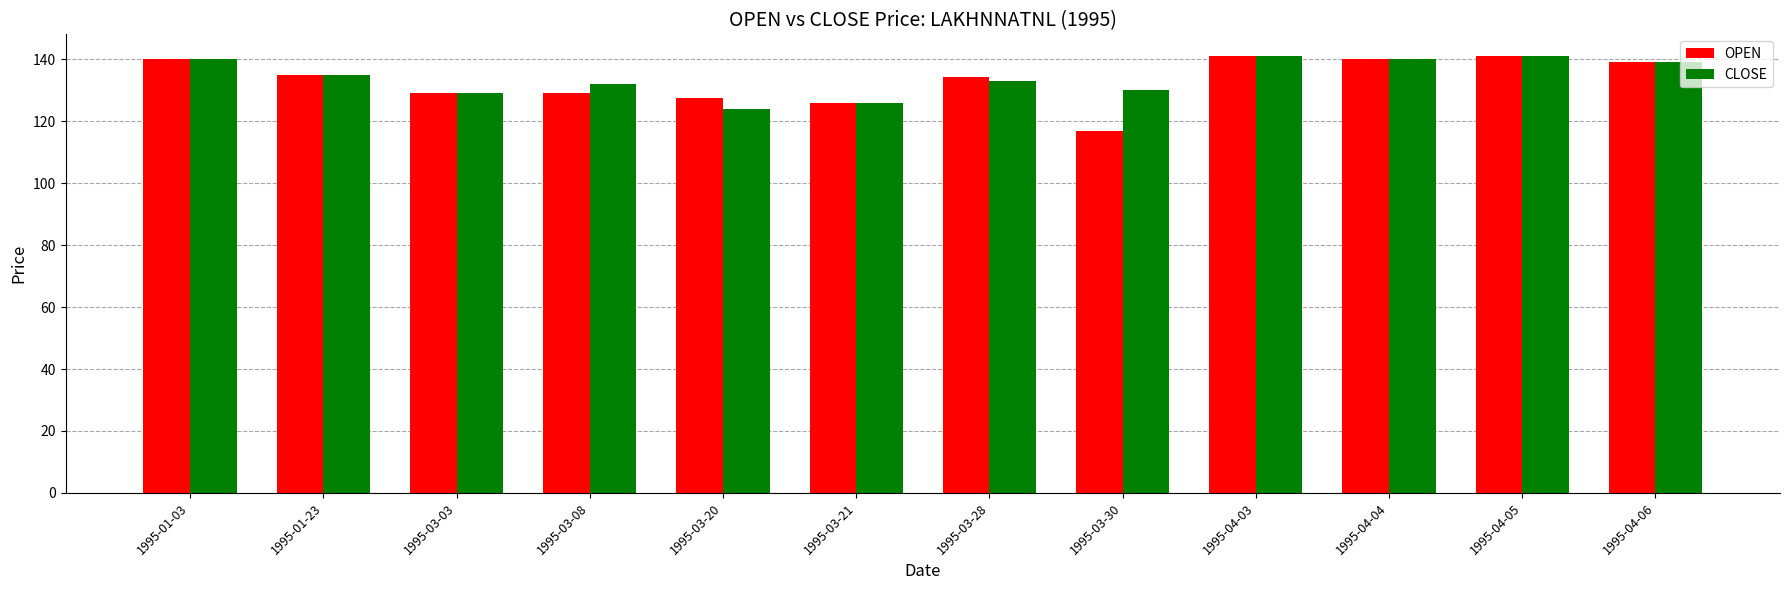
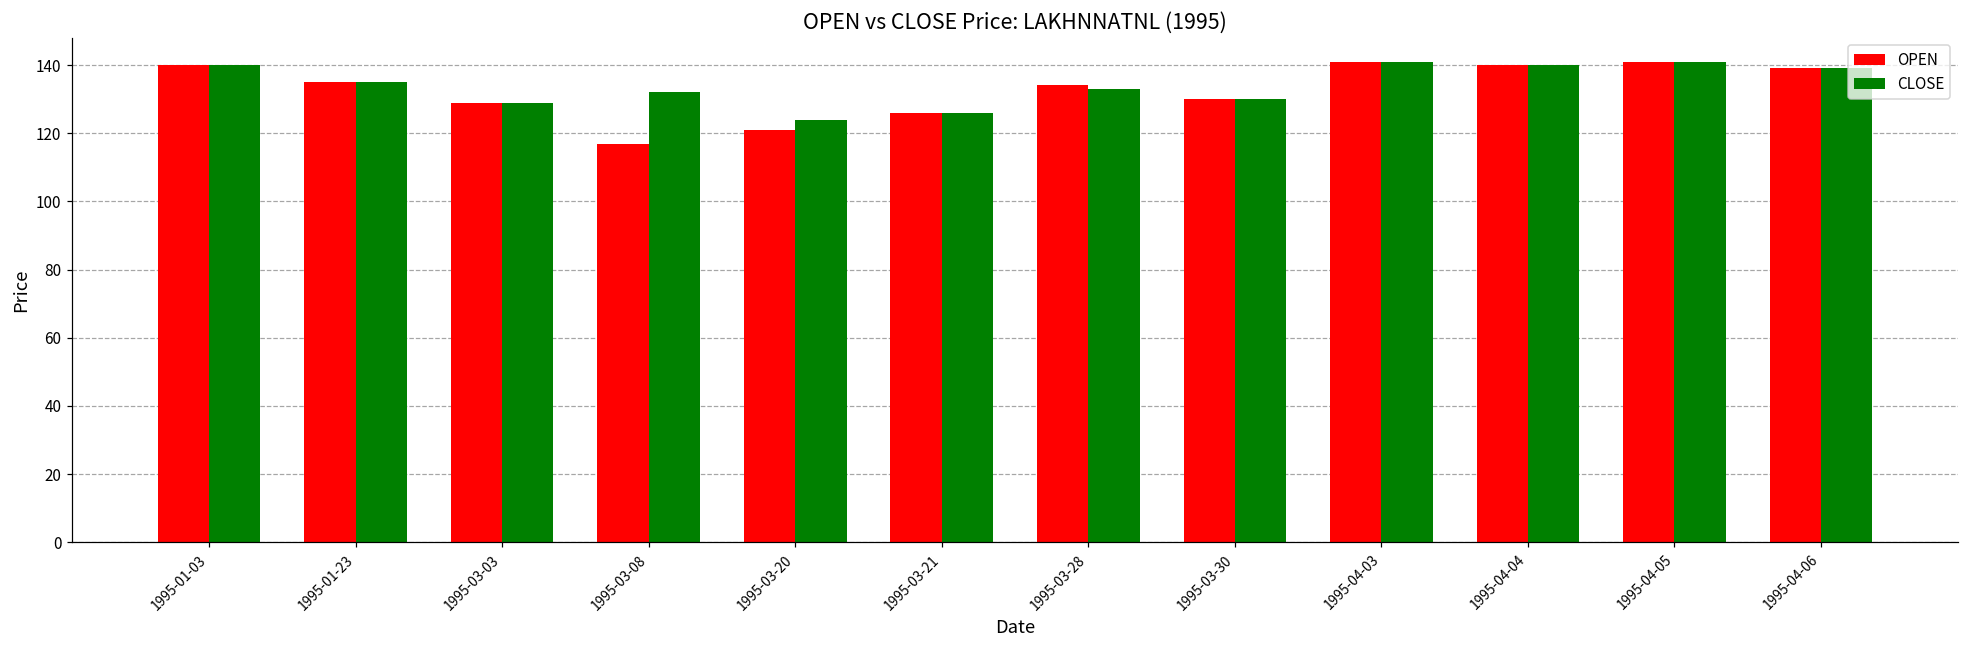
  {
    "OPEN": {
      "1995-01-03": 140,
      "1995-01-23": 135,
      "1995-03-03": 129,
-     "1995-03-08": 129,
-     "1995-03-20": 128,
+     "1995-03-08": 117,
+     "1995-03-20": 121,
      "1995-03-21": 126,
      "1995-03-28": 134,
-     "1995-03-30": 117,
+     "1995-03-30": 130,
      "1995-04-03": 141,
      "1995-04-04": 140,
      "1995-04-05": 141,
      "1995-04-06": 139
    },
    "CLOSE": {
      "1995-01-03": 140,
      "1995-01-23": 135,
      "1995-03-03": 129,
      "1995-03-08": 132,
      "1995-03-20": 124,
      "1995-03-21": 126,
      "1995-03-28": 133,
      "1995-03-30": 130,
      "1995-04-03": 141,
      "1995-04-04": 140,
      "1995-04-05": 141,
      "1995-04-06": 139
    }
  }
